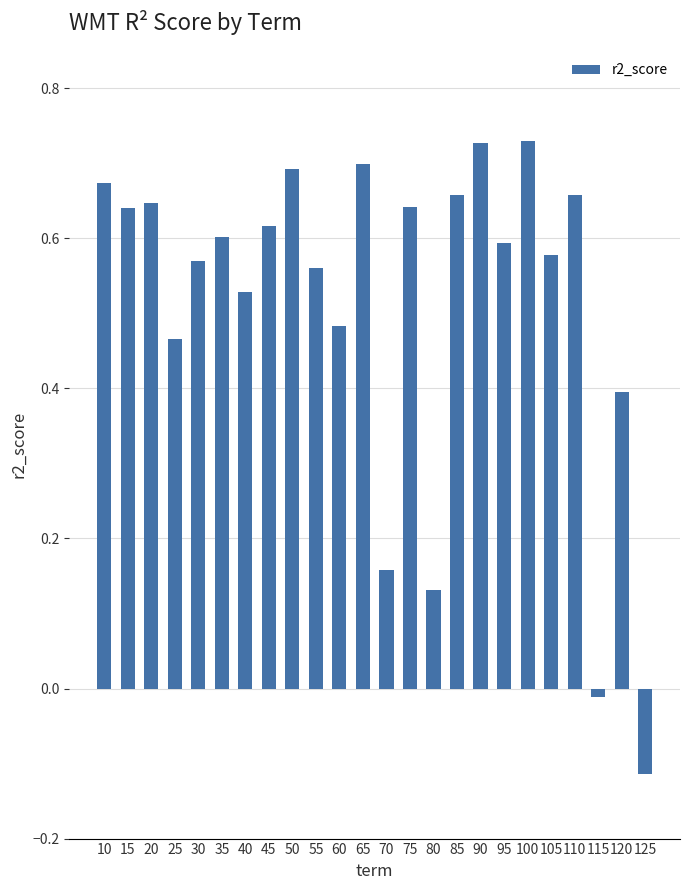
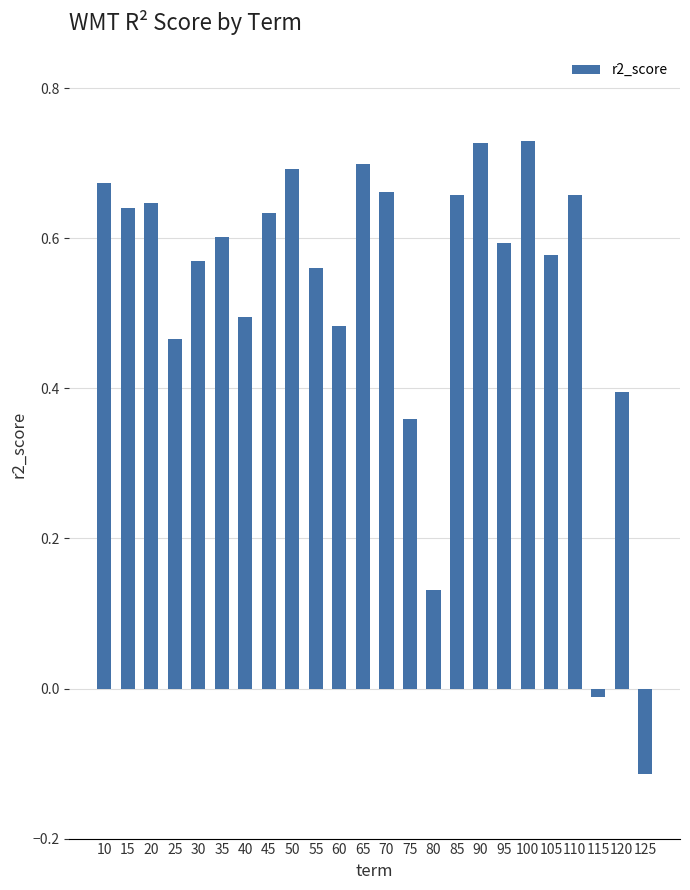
  {
    "10": 0.67,
    "15": 0.64,
    "20": 0.65,
    "25": 0.47,
    "30": 0.57,
    "35": 0.60,
-   "40": 0.53,
-   "45": 0.62,
+   "40": 0.49,
+   "45": 0.63,
    "50": 0.69,
    "55": 0.56,
    "60": 0.48,
    "65": 0.70,
-   "70": 0.16,
-   "75": 0.64,
+   "70": 0.66,
+   "75": 0.36,
    "80": 0.13,
    "85": 0.66,
    "90": 0.73,
    "95": 0.59,
    "100": 0.73,
    "105": 0.58,
    "110": 0.66,
    "115": -0.01,
    "120": 0.39,
    "125": -0.11
  }
